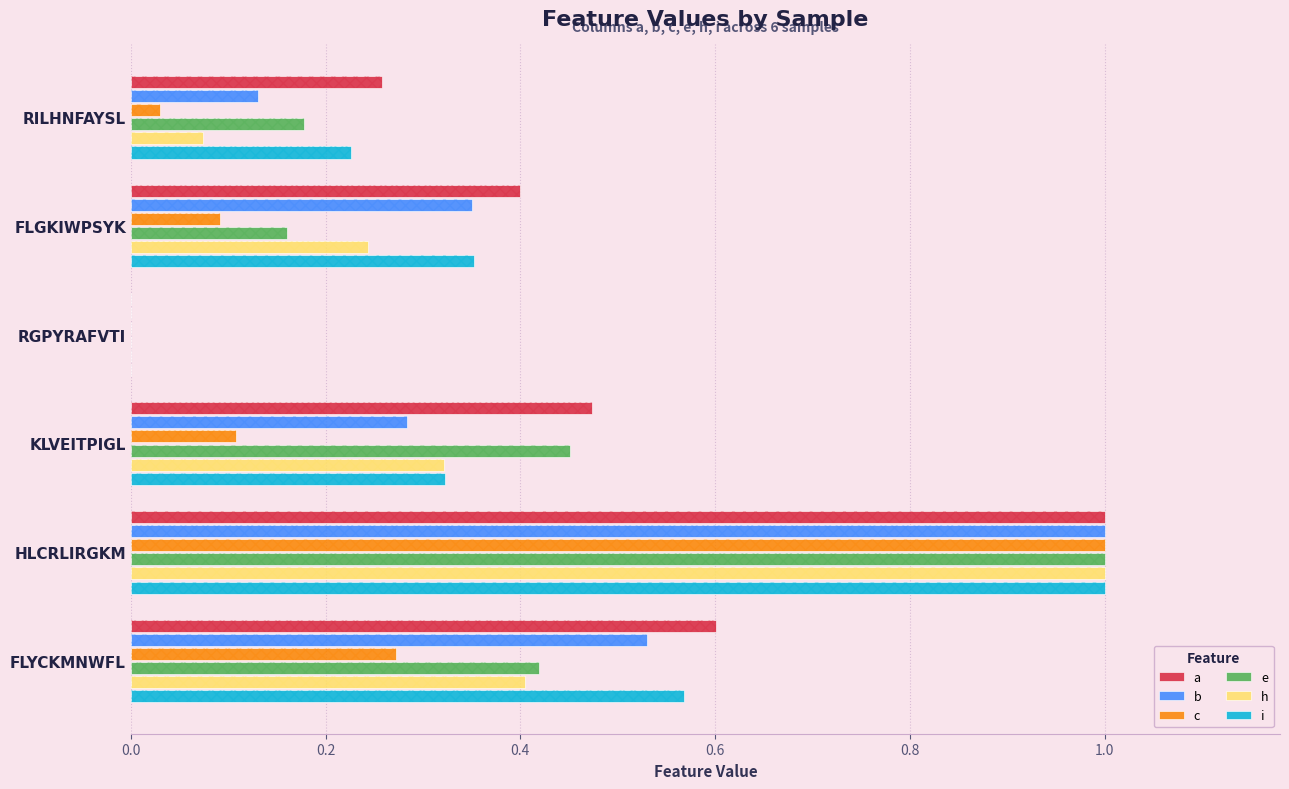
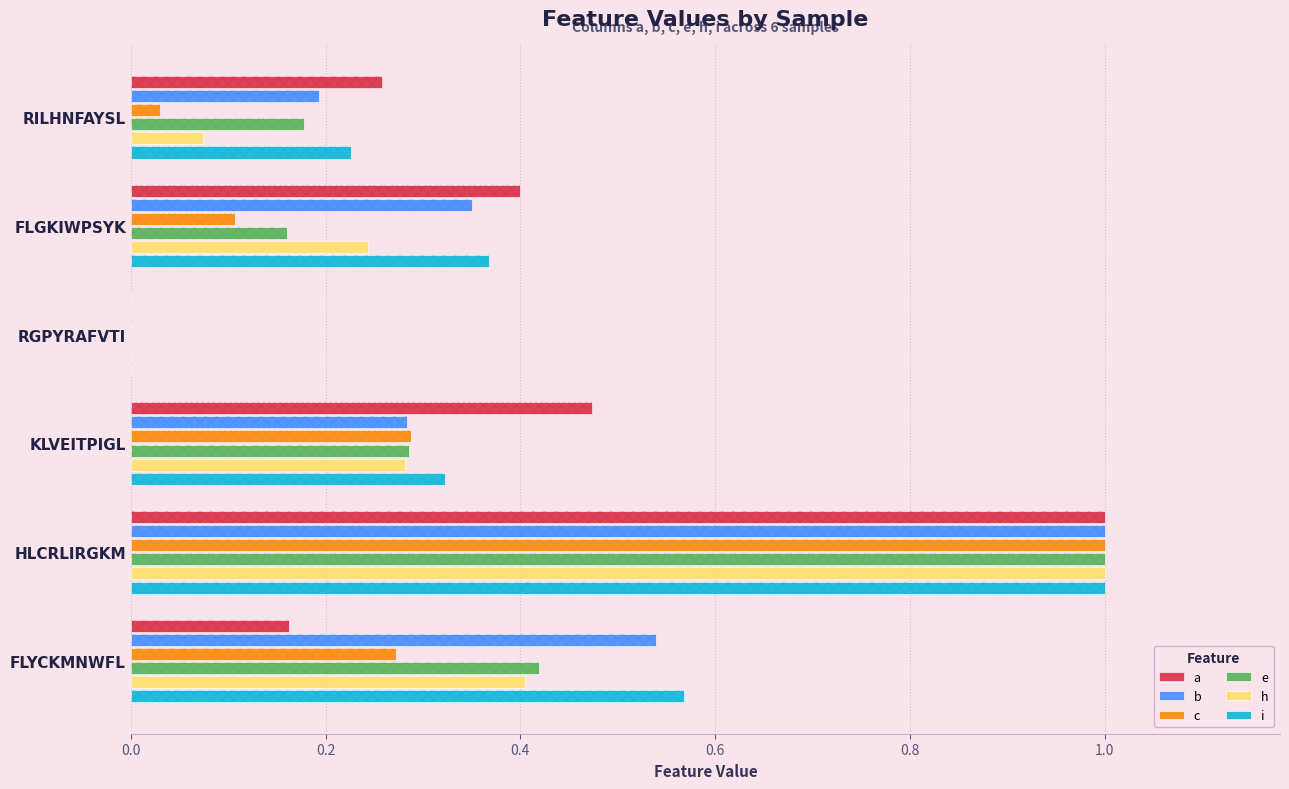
  {
    "a": {
      "RILHNFAYSL": 0.26,
      "FLGKIWPSYK": 0.40,
      "RGPYRAFVTI": 0.00,
      "KLVEITPIGL": 0.47,
      "HLCRLIRGKM": 1.00,
-     "FLYCKMNWFL": 0.60
+     "FLYCKMNWFL": 0.16
    },
    "b": {
-     "RILHNFAYSL": 0.13,
+     "RILHNFAYSL": 0.19,
      "FLGKIWPSYK": 0.35,
      "RGPYRAFVTI": 0.00,
      "KLVEITPIGL": 0.28,
      "HLCRLIRGKM": 1.00,
-     "FLYCKMNWFL": 0.53
+     "FLYCKMNWFL": 0.54
    },
    "c": {
      "RILHNFAYSL": 0.03,
-     "FLGKIWPSYK": 0.09,
+     "FLGKIWPSYK": 0.11,
      "RGPYRAFVTI": 0.00,
-     "KLVEITPIGL": 0.11,
+     "KLVEITPIGL": 0.29,
      "HLCRLIRGKM": 1.00,
      "FLYCKMNWFL": 0.27
    },
    "e": {
      "RILHNFAYSL": 0.18,
      "FLGKIWPSYK": 0.16,
      "RGPYRAFVTI": 0.00,
-     "KLVEITPIGL": 0.45,
+     "KLVEITPIGL": 0.29,
      "HLCRLIRGKM": 1.00,
      "FLYCKMNWFL": 0.42
    },
    "h": {
      "RILHNFAYSL": 0.07,
      "FLGKIWPSYK": 0.24,
      "RGPYRAFVTI": 0.00,
-     "KLVEITPIGL": 0.32,
+     "KLVEITPIGL": 0.28,
      "HLCRLIRGKM": 1.00,
      "FLYCKMNWFL": 0.40
    },
    "i": {
      "RILHNFAYSL": 0.23,
-     "FLGKIWPSYK": 0.35,
+     "FLGKIWPSYK": 0.37,
      "RGPYRAFVTI": 0.00,
      "KLVEITPIGL": 0.32,
      "HLCRLIRGKM": 1.00,
      "FLYCKMNWFL": 0.57
    }
  }
